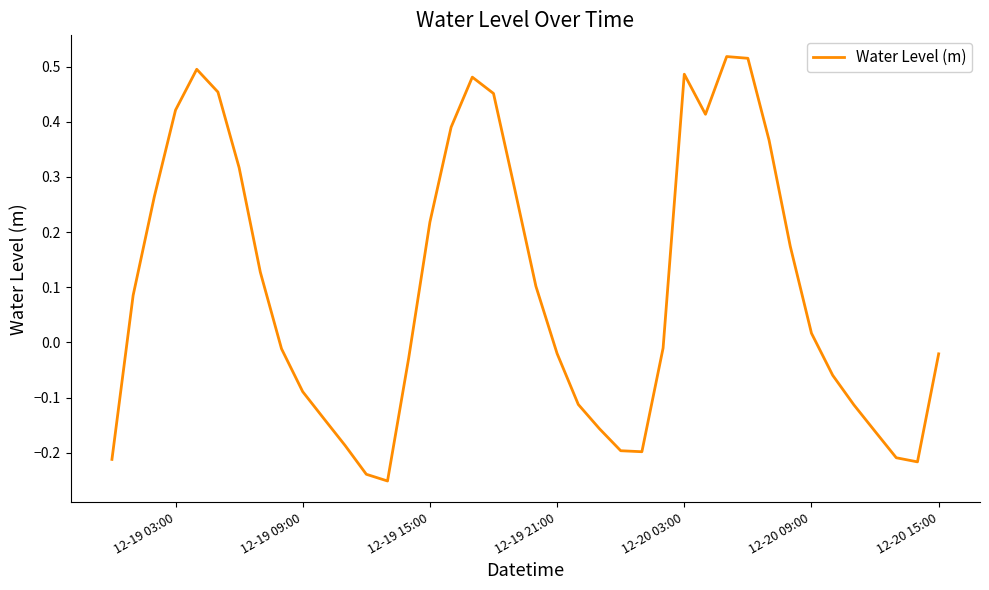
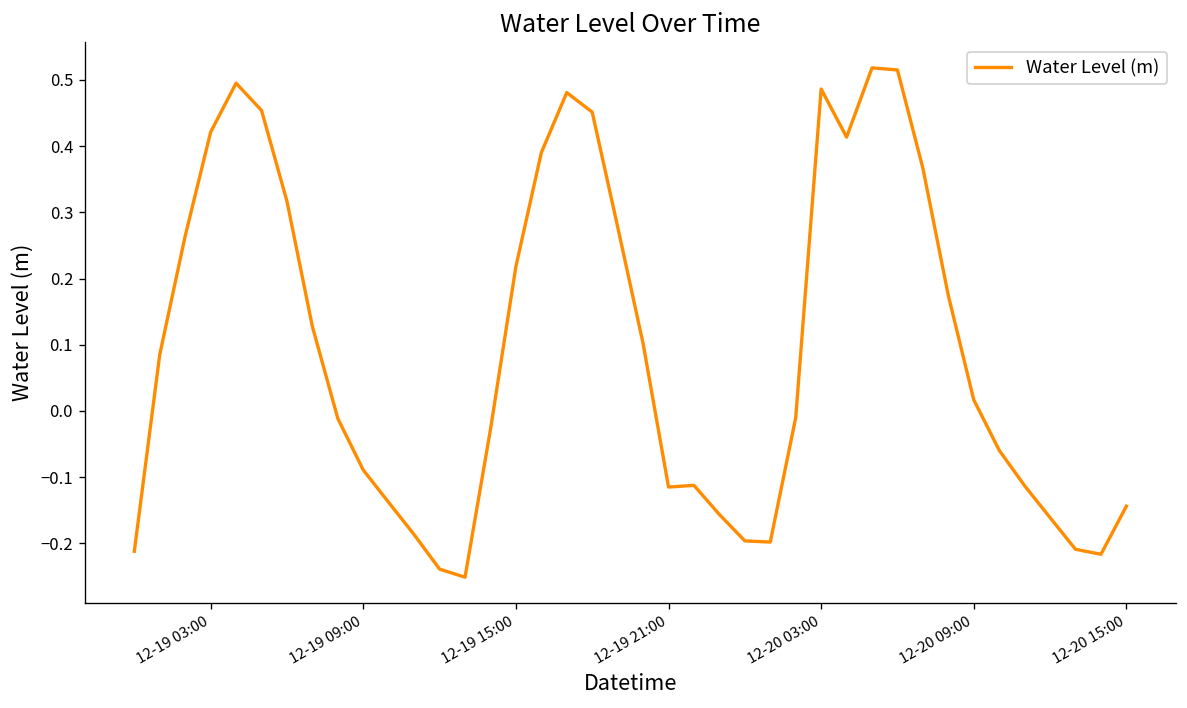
  {
    "12-19 03:00": 0.42,
    "12-19 09:00": -0.09,
    "12-19 15:00": 0.22,
-   "12-19 21:00": -0.02,
+   "12-19 21:00": -0.11,
    "12-20 03:00": 0.49,
    "12-20 09:00": 0.02,
-   "12-20 15:00": -0.02
+   "12-20 15:00": -0.14
  }
